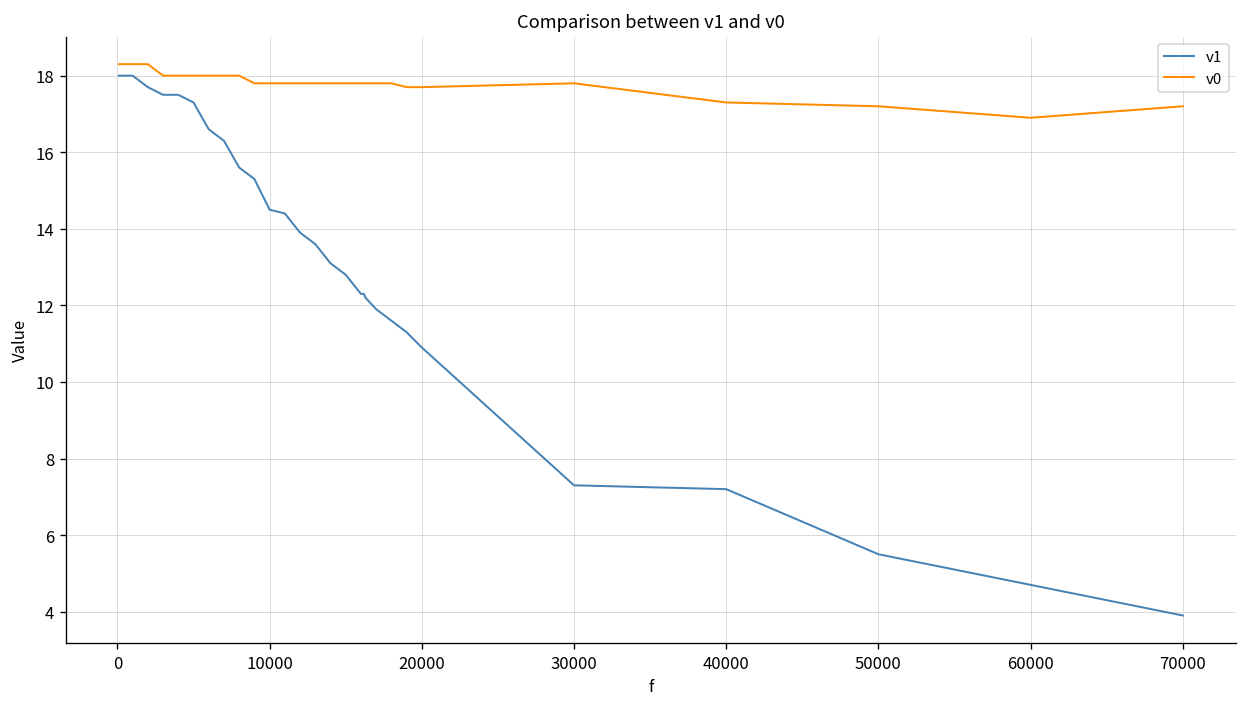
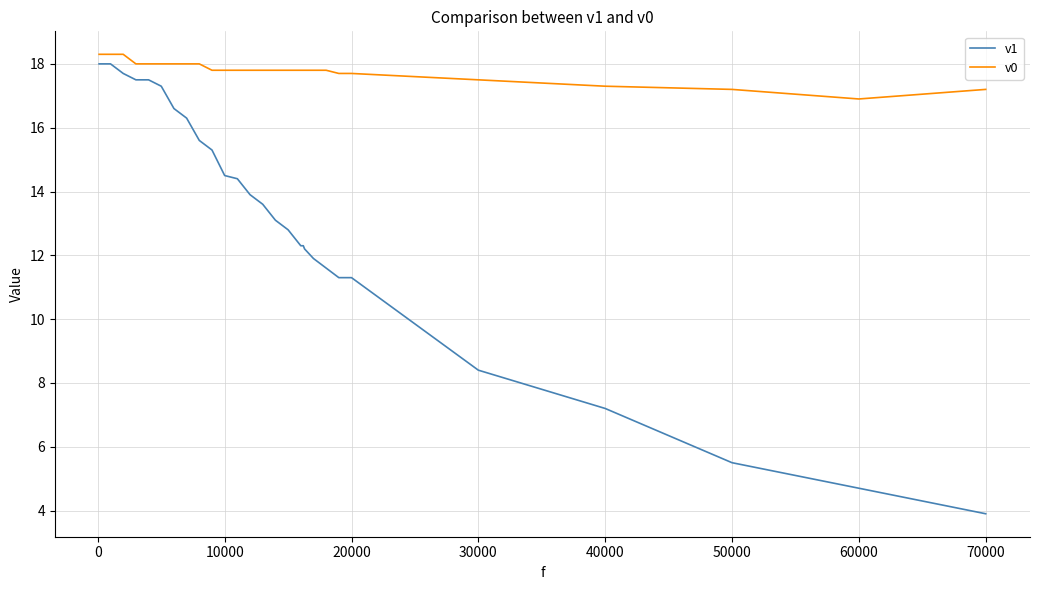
  {
    "v1": {
      "10000": 14.5,
-     "20000": 10.9,
-     "30000": 7.3,
+     "20000": 11.3,
+     "30000": 8.4,
      "40000": 7.2,
      "50000": 5.5,
      "60000": 4.7,
      "70000": 3.9
    },
    "v0": {
      "10000": 17.8,
      "20000": 17.7,
-     "30000": 17.8,
+     "30000": 17.5,
      "40000": 17.3,
      "50000": 17.2,
      "60000": 16.9,
      "70000": 17.2
    }
  }
